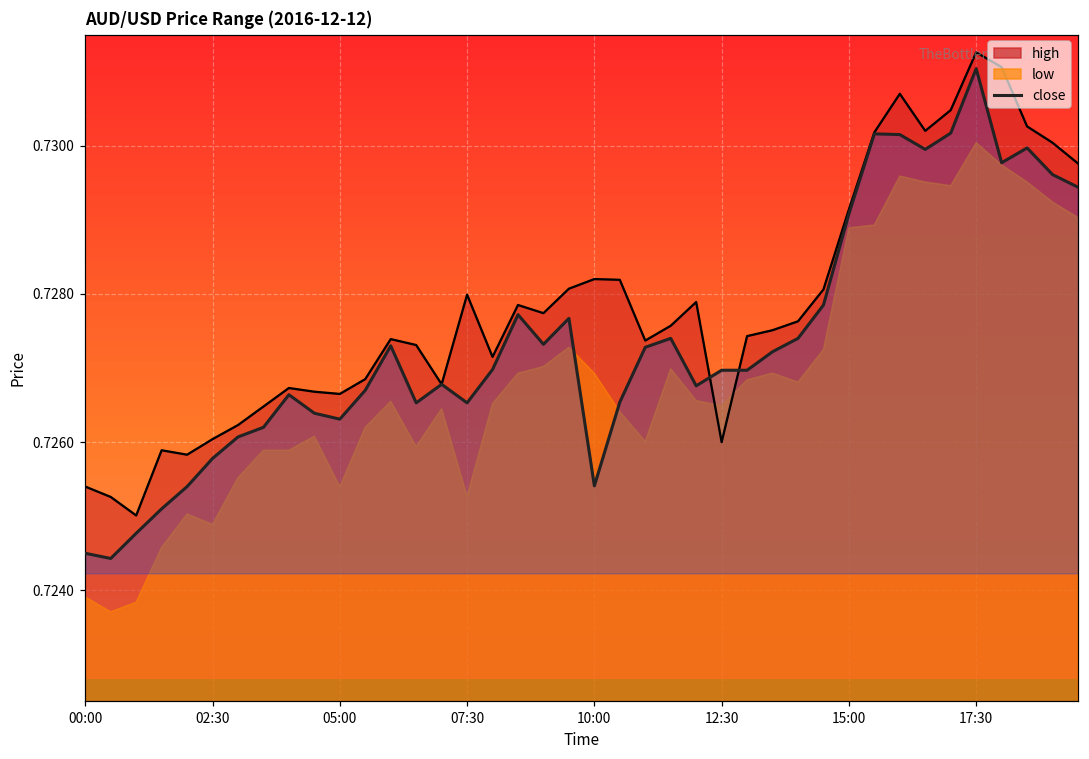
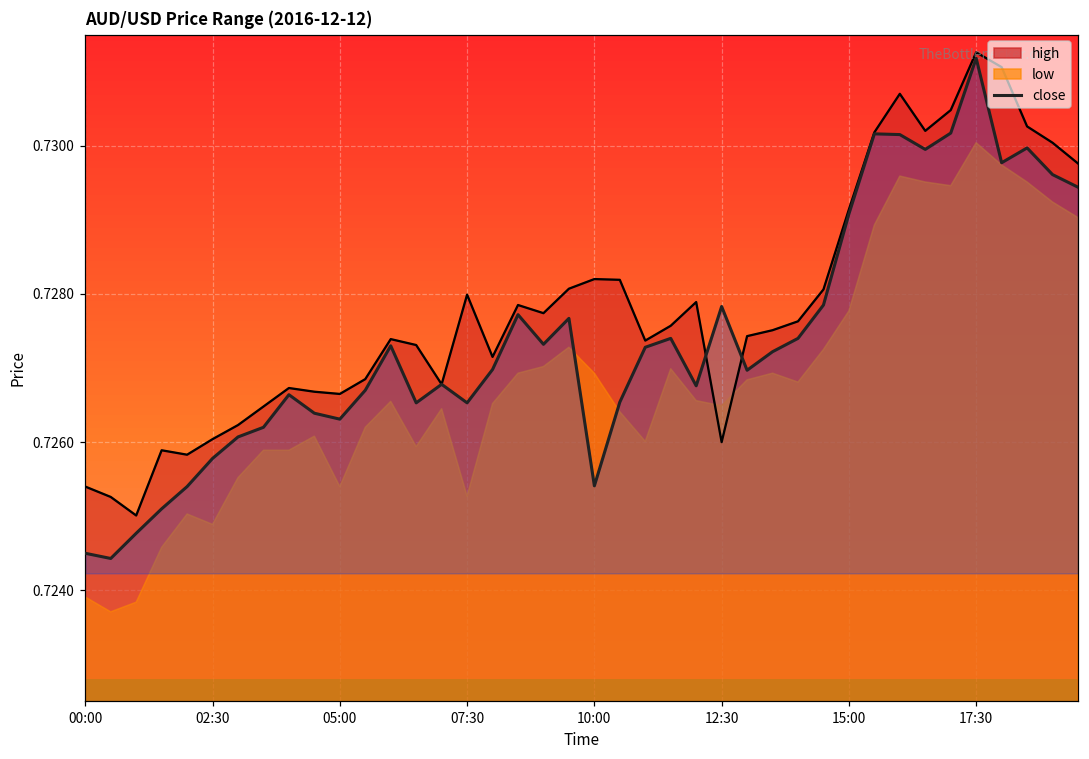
  {
    "high": {
      "00:00": 0.7254,
      "02:30": 0.7260,
      "05:00": 0.7267,
      "07:30": 0.7280,
      "10:00": 0.7282,
      "12:30": 0.7260,
      "15:00": 0.7291,
      "17:30": 0.7313
    },
    "close": {
      "00:00": 0.7245,
      "02:30": 0.7258,
      "05:00": 0.7263,
      "07:30": 0.7265,
      "10:00": 0.7254,
-     "12:30": 0.7270,
+     "12:30": 0.7278,
      "15:00": 0.7291,
-     "17:30": 0.7310
+     "17:30": 0.7312
    },
    "low": {
      "00:00": 0.7239,
      "02:30": 0.7249,
      "05:00": 0.7254,
      "07:30": 0.7253,
      "10:00": 0.7269,
      "12:30": 0.7265,
-     "15:00": 0.7289,
+     "15:00": 0.7278,
      "17:30": 0.7300
    }
  }
